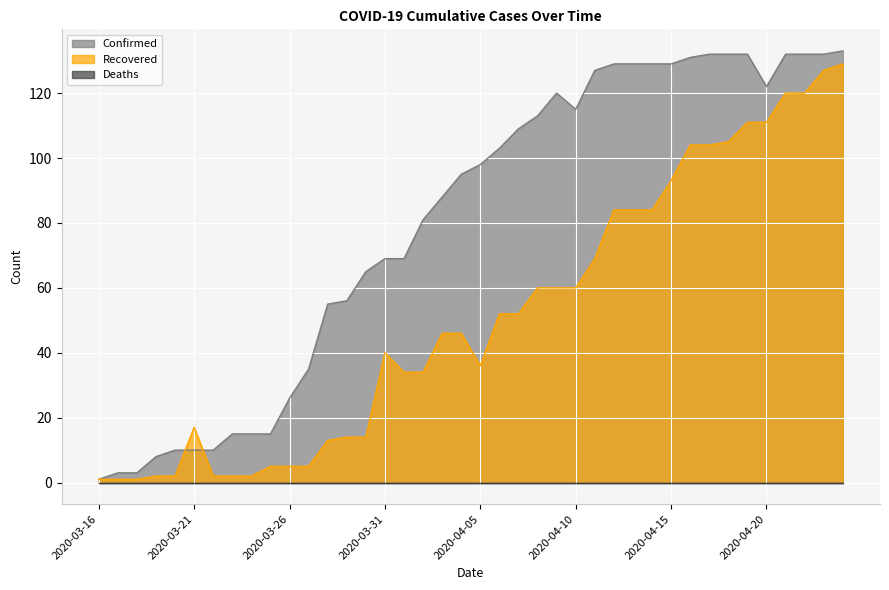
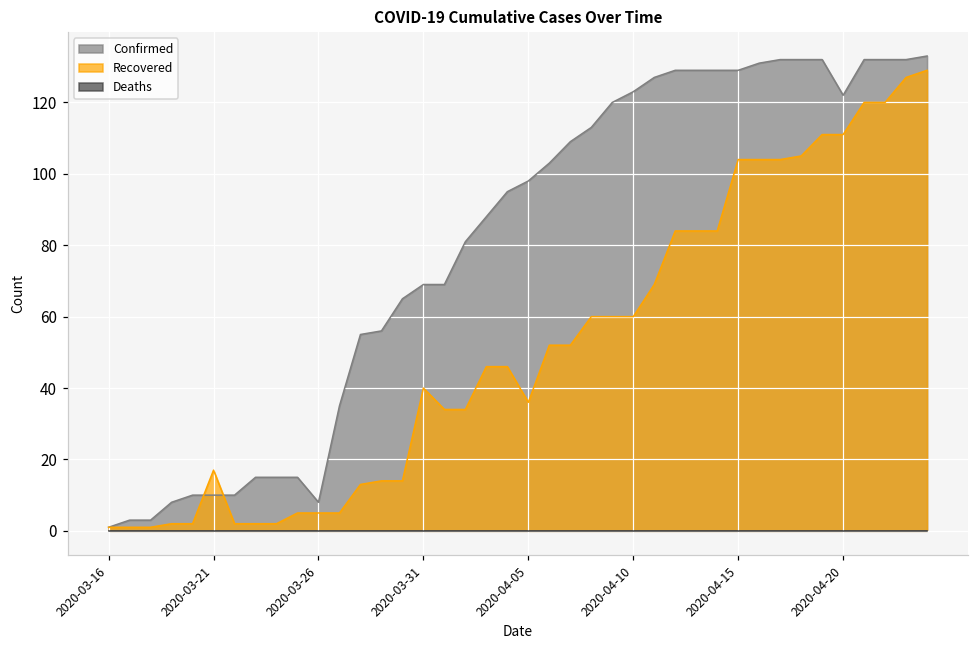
  {
    "Confirmed": {
      "2020-03-21": 10,
-     "2020-03-26": 26,
+     "2020-03-26": 8,
      "2020-03-31": 69,
      "2020-04-05": 98,
-     "2020-04-10": 115,
+     "2020-04-10": 123,
      "2020-04-15": 129,
      "2020-04-20": 122
    },
    "Recovered": {
      "2020-03-21": 17,
      "2020-03-26": 5,
      "2020-03-31": 40,
      "2020-04-05": 36,
      "2020-04-10": 60,
-     "2020-04-15": 93,
+     "2020-04-15": 104,
      "2020-04-20": 111
    },
    "Deaths": {
      "2020-03-16": 0,
      "2020-03-21": 0,
      "2020-03-26": 0,
      "2020-03-31": 0,
      "2020-04-05": 0,
      "2020-04-10": 0,
      "2020-04-15": 0,
      "2020-04-20": 0
    }
  }
